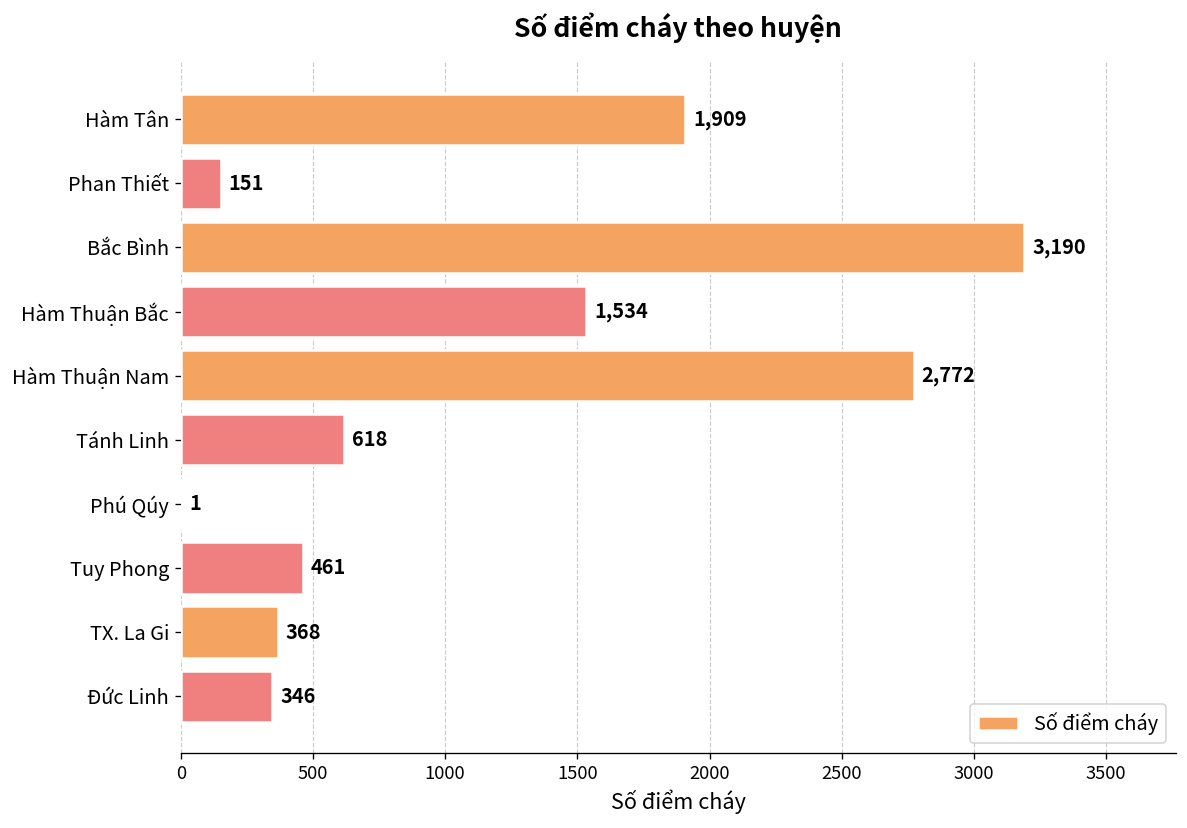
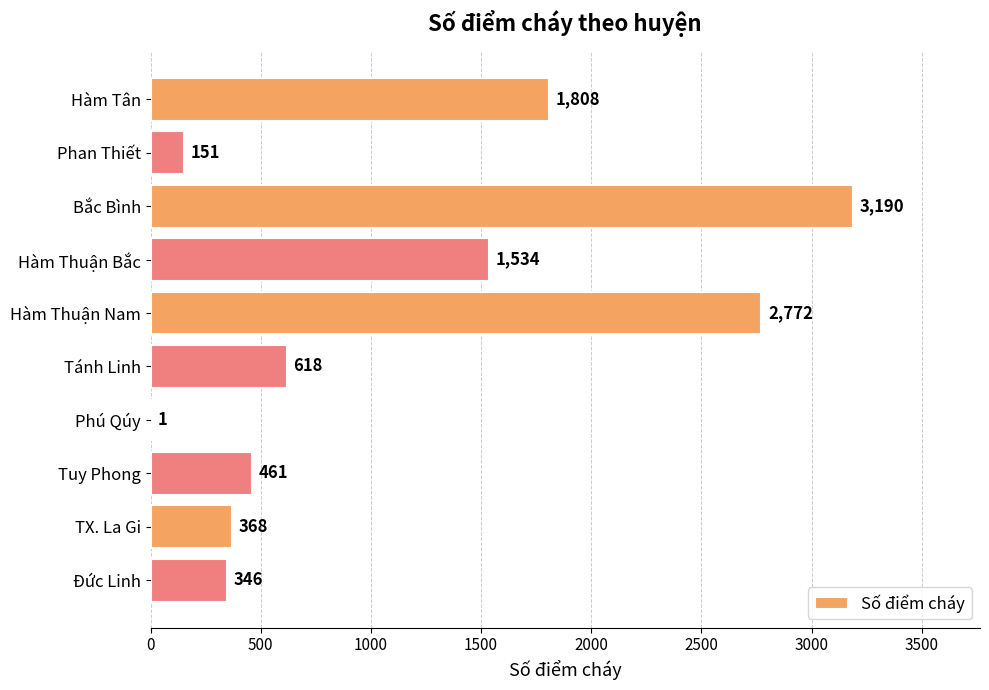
  {
-   "Hàm Tân": "1,909",
+   "Hàm Tân": "1,808",
    "Phan Thiết": "151",
    "Bắc Bình": "3,190",
    "Hàm Thuận Bắc": "1,534",
    "Hàm Thuận Nam": "2,772",
    "Tánh Linh": "618",
    "Phú Qúy": "1",
    "Tuy Phong": "461",
    "TX. La Gi": "368",
    "Đức Linh": "346"
  }
